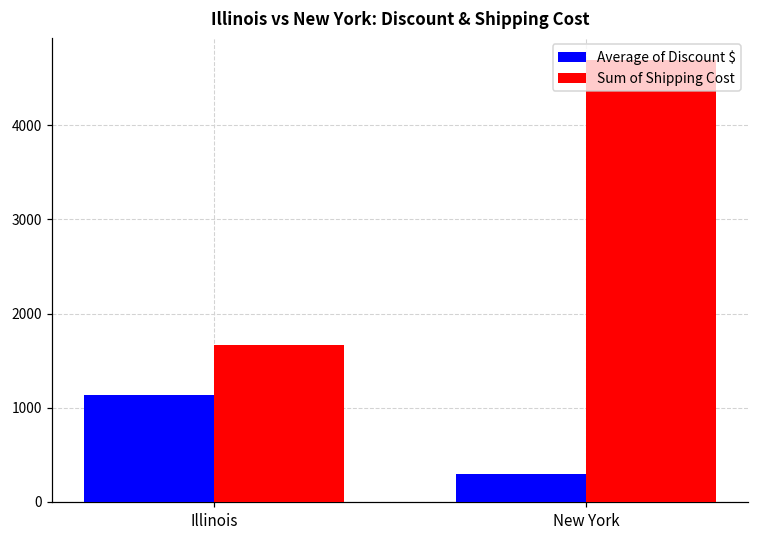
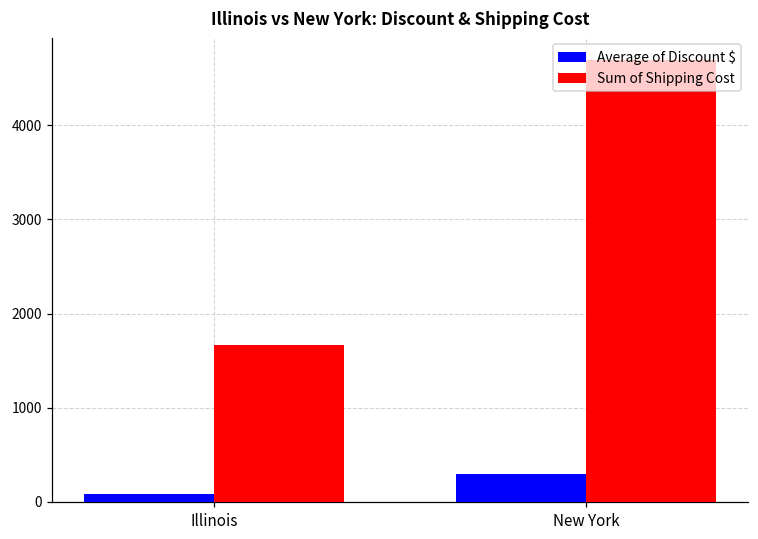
  {
    "Average of Discount $": {
-     "Illinois": 1100,
+     "Illinois": 100,
      "New York": 300
    },
    "Sum of Shipping Cost": {
      "Illinois": 1700
    }
  }
